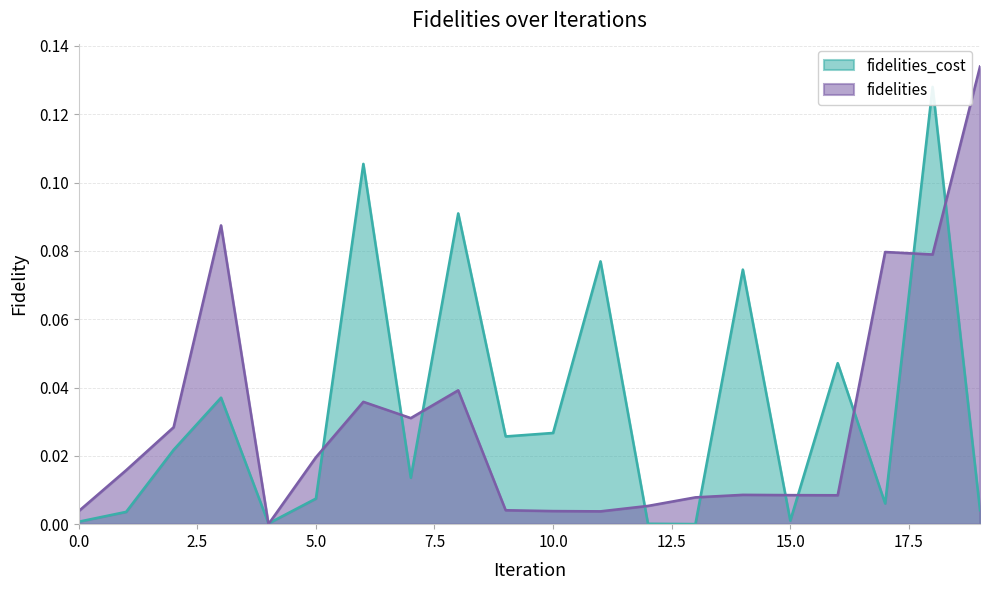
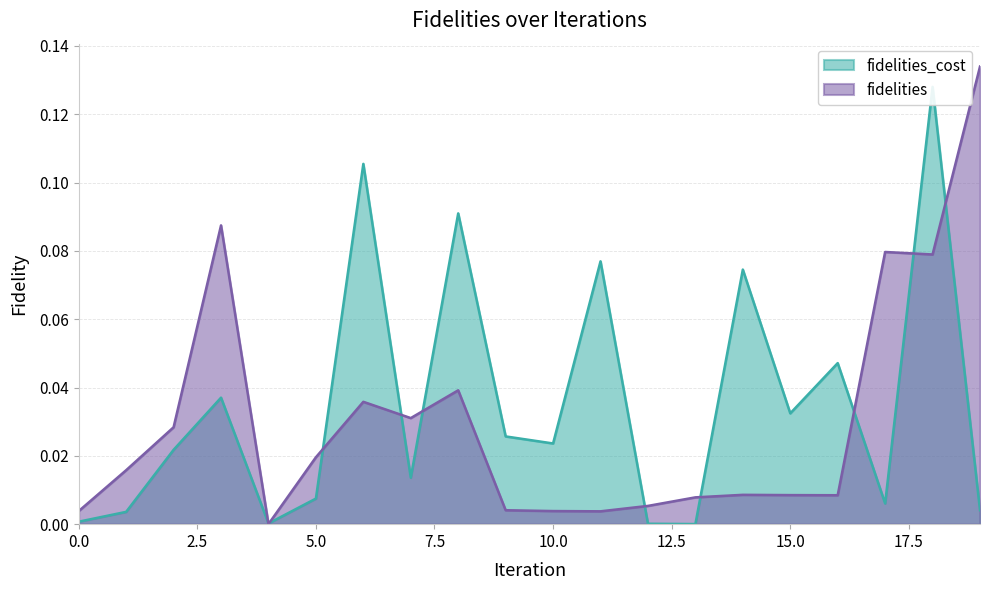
  {
    "fidelities_cost": {
      "0.0": 0.001,
      "5.0": 0.007,
-     "10.0": 0.027,
-     "15.0": 0.001
+     "10.0": 0.024,
+     "15.0": 0.032
    },
    "fidelities": {
      "0.0": 0.004,
      "5.0": 0.020,
      "10.0": 0.004,
      "15.0": 0.009
    }
  }
